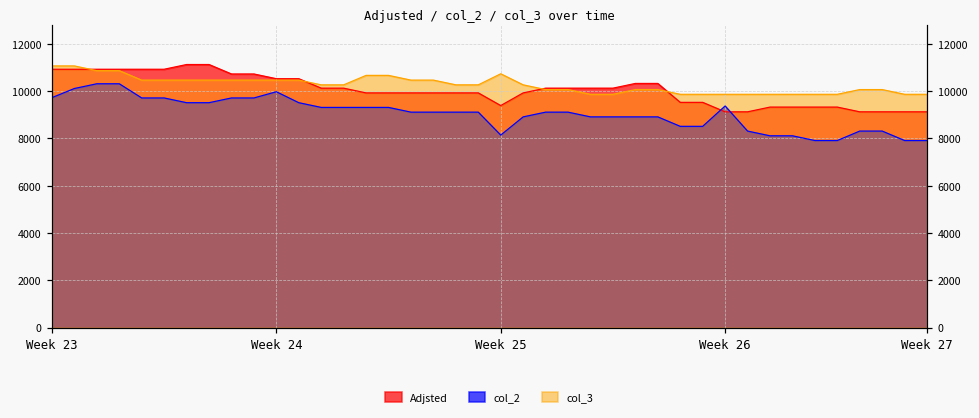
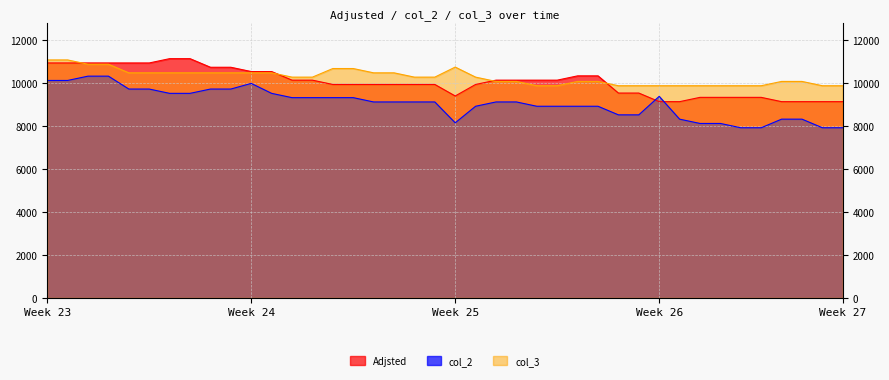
  {
    "Adjsted": {
      "Week 23": 10900,
      "Week 25": 9400,
      "Week 26": 9100,
      "Week 27": 9100
    },
    "col_2": {
-     "Week 23": 9700,
+     "Week 23": 10100,
      "Week 24": 10000,
      "Week 25": 8100,
      "Week 26": 9400,
      "Week 27": 7900
    },
    "col_3": {
      "Week 23": 11100,
      "Week 25": 10700,
      "Week 26": 9900,
      "Week 27": 9900
    }
  }
